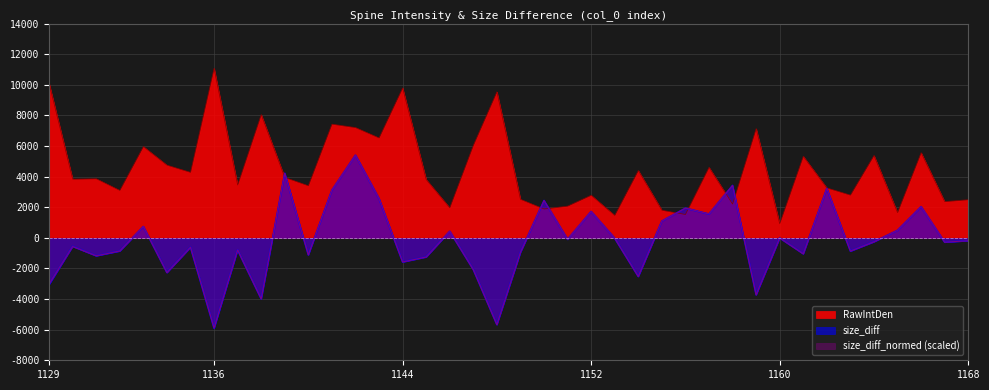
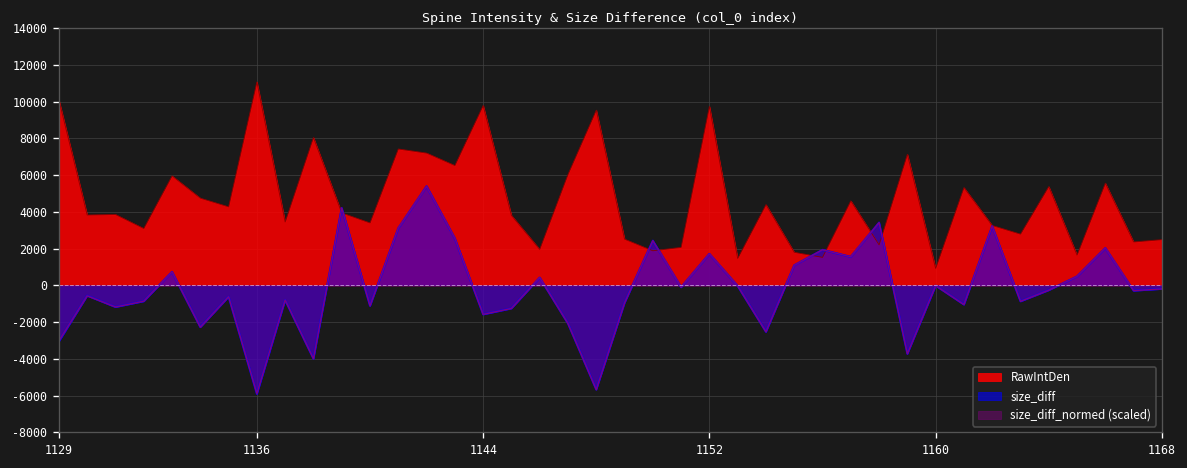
  {
    "RawIntDen": {
      "1129": 10100,
      "1136": 11100,
      "1144": 9800,
-     "1152": 2800,
+     "1152": 9700,
      "1160": 900,
      "1168": 2500
    }
  }
